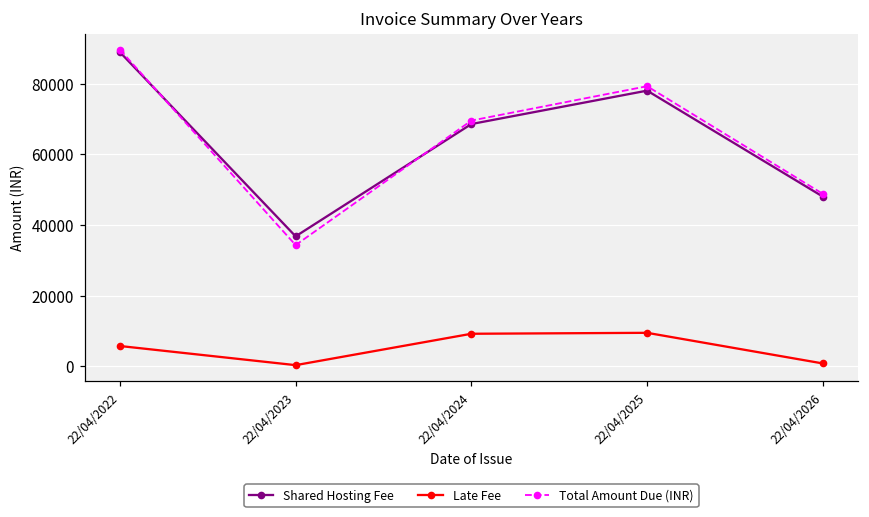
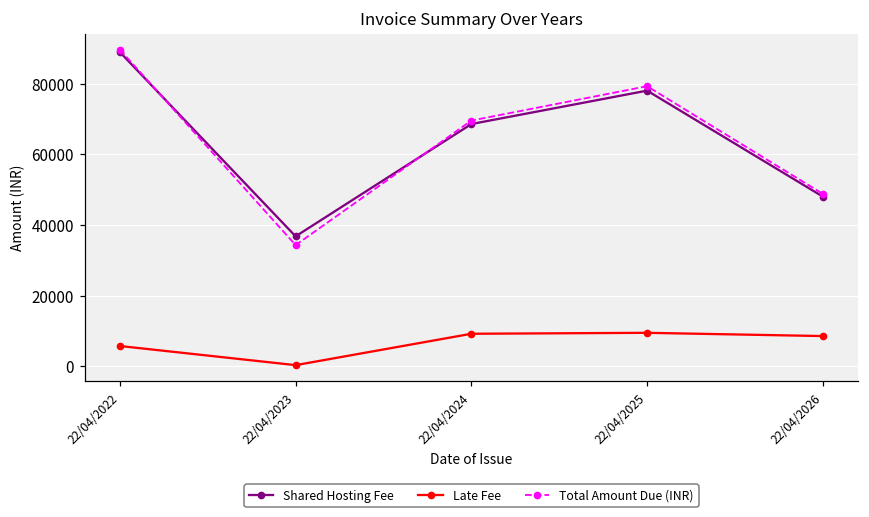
  {
    "Shared Hosting Fee": {
      "22/04/2023": 37000,
      "22/04/2024": 69000,
      "22/04/2025": 78000
    },
    "Late Fee": {
      "22/04/2022": 6000,
      "22/04/2023": 0,
      "22/04/2024": 9000,
      "22/04/2025": 9000,
-     "22/04/2026": 1000
+     "22/04/2026": 9000
    },
    "Total Amount Due (INR)": {
      "22/04/2023": 34000,
      "22/04/2024": 70000,
      "22/04/2025": 79000
    }
  }
